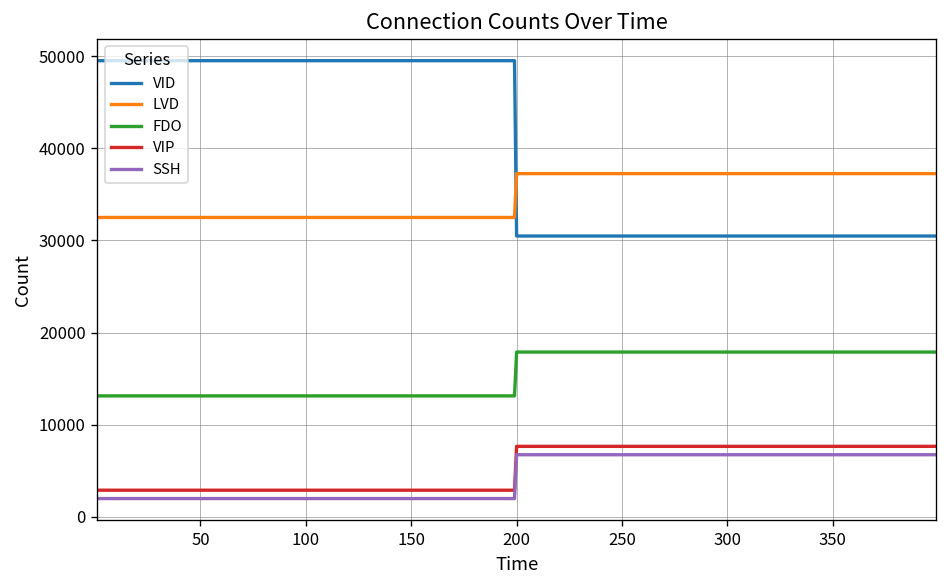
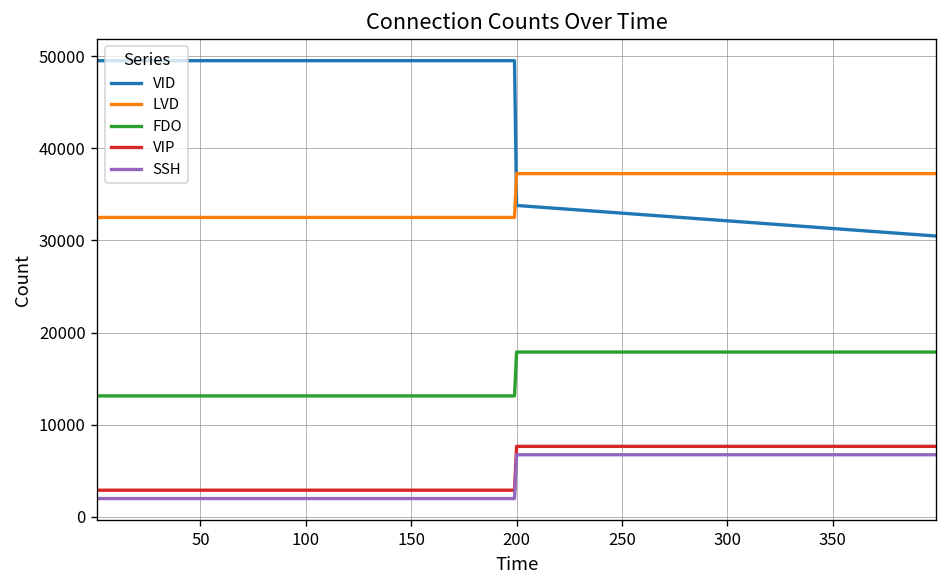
  {
    "VID": {
-     "200": 30000
+     "200": 34000
    },
    "LVD": {
      "200": 37000
    },
    "FDO": {
      "200": 18000
    },
    "VIP": {
      "200": 8000
    },
    "SSH": {
      "200": 7000
    }
  }
